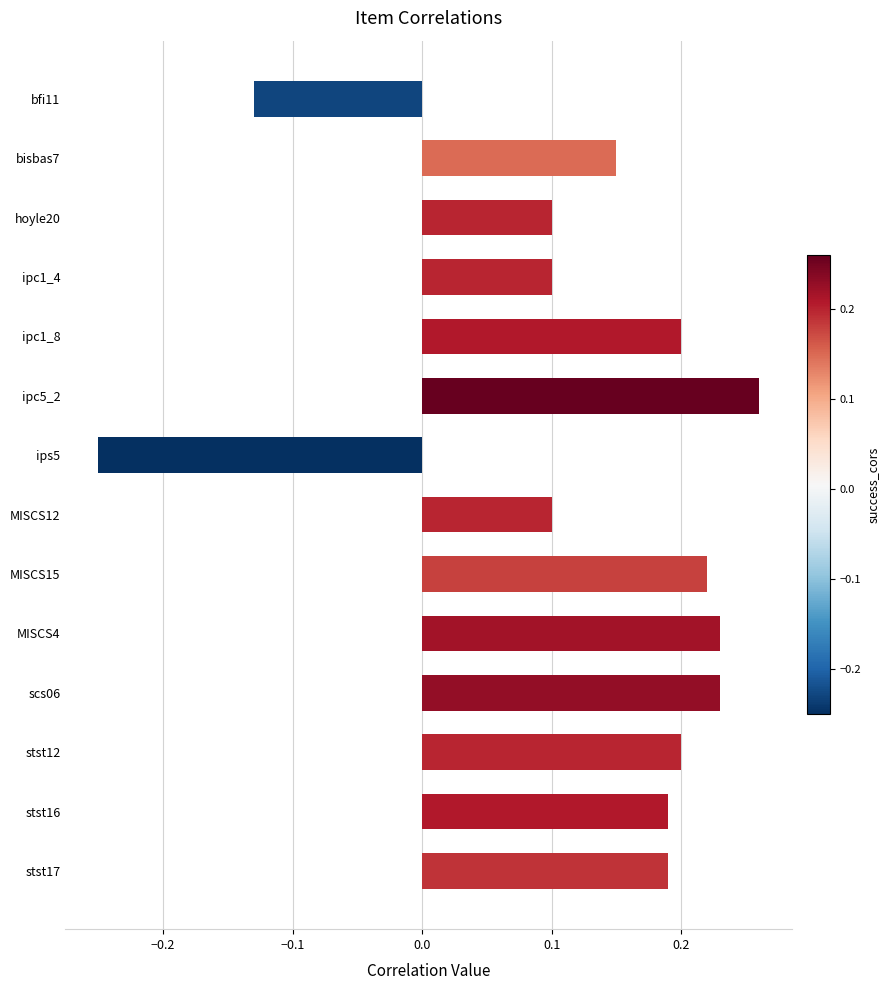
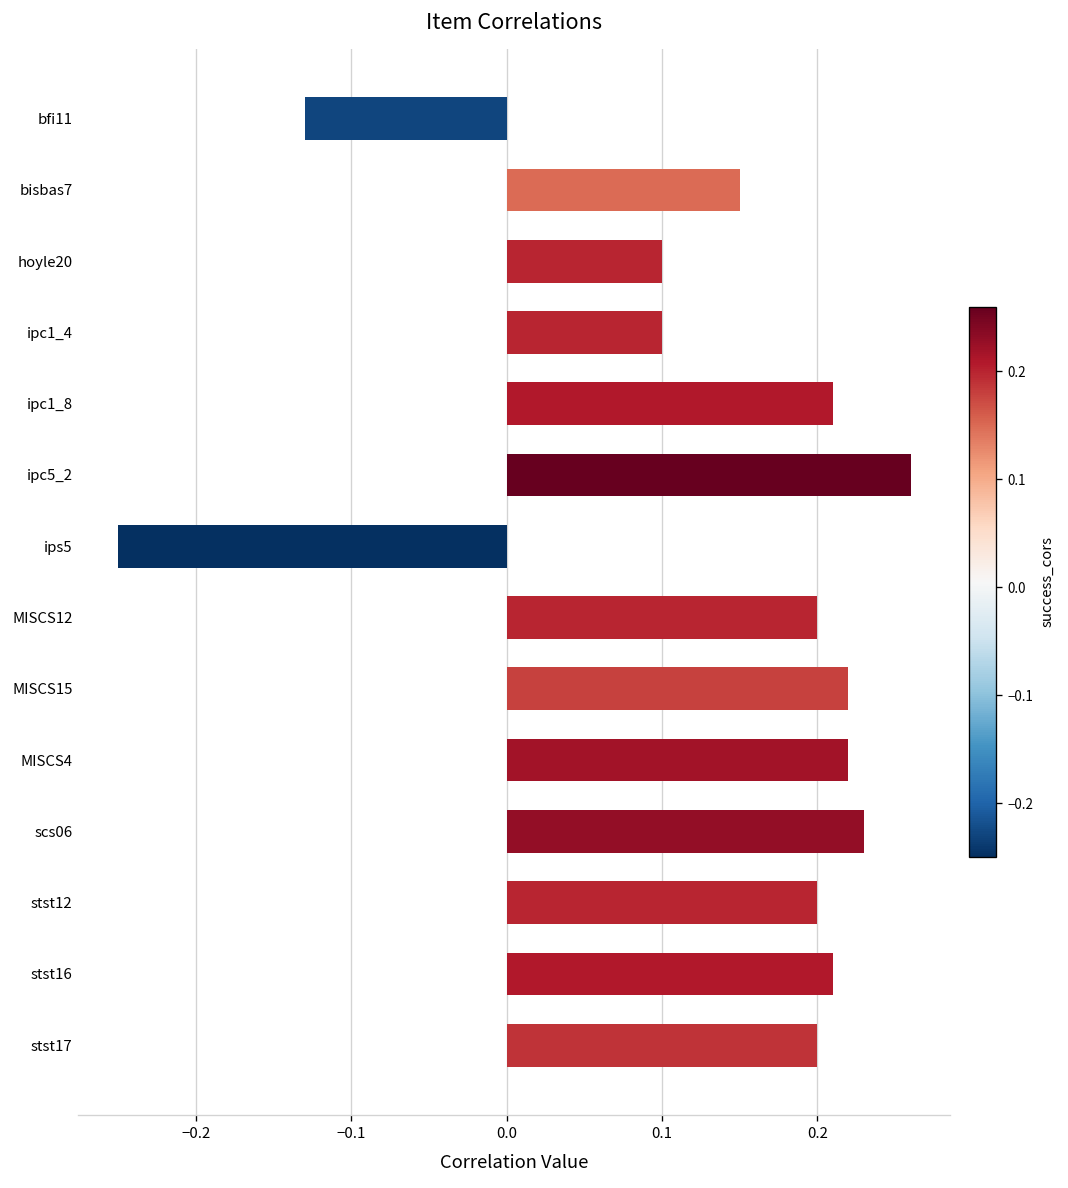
  {
    "bfi11": -0.13,
    "bisbas7": 0.15,
    "hoyle20": 0.10,
    "ipc1_4": 0.10,
-   "ipc1_8": 0.20,
+   "ipc1_8": 0.21,
    "ipc5_2": 0.26,
    "ips5": -0.25,
-   "MISCS12": 0.1,
+   "MISCS12": 0.2,
    "MISCS15": 0.22,
-   "MISCS4": 0.23,
+   "MISCS4": 0.22,
    "scs06": 0.23,
    "stst12": 0.20,
-   "stst16": 0.19,
-   "stst17": 0.19
+   "stst16": 0.21,
+   "stst17": 0.20
  }
